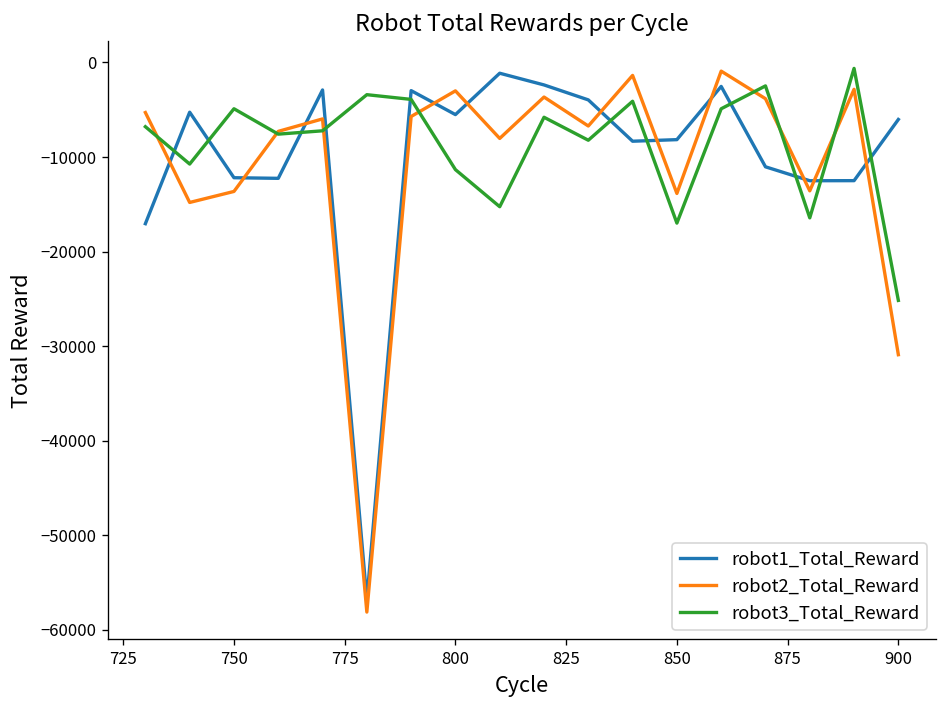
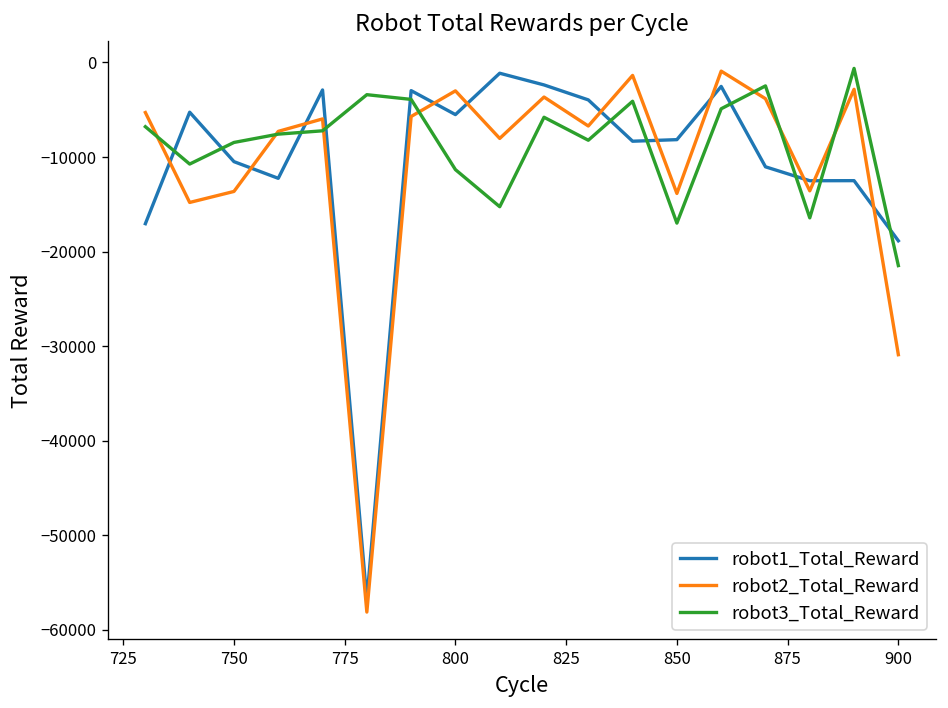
  {
    "robot1_Total_Reward": {
-     "750": -12000,
+     "750": -10000,
      "800": -6000,
      "850": -8000,
-     "900": -6000
+     "900": -19000
    },
    "robot2_Total_Reward": {
      "750": -14000,
      "800": -3000,
      "850": -14000,
      "900": -31000
    },
    "robot3_Total_Reward": {
-     "750": -5000,
+     "750": -8000,
      "800": -11000,
      "850": -17000,
-     "900": -25000
+     "900": -21000
    }
  }
